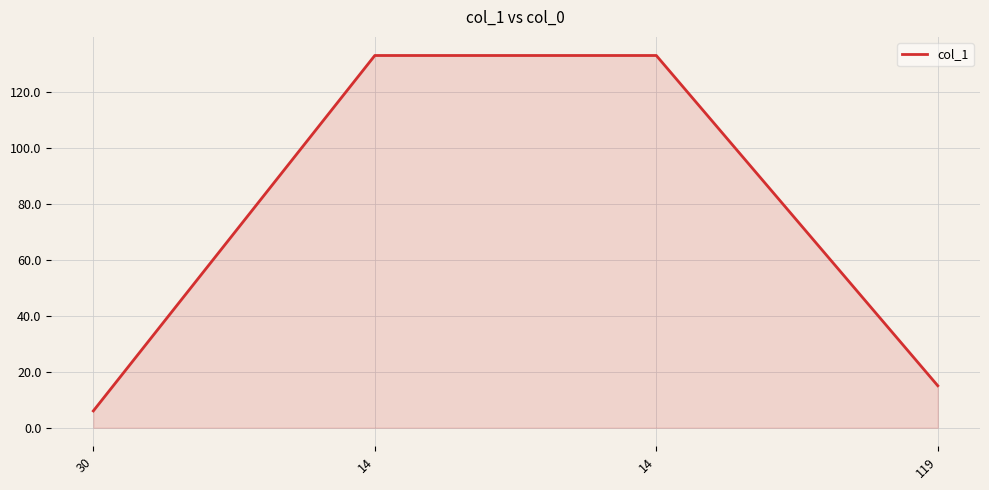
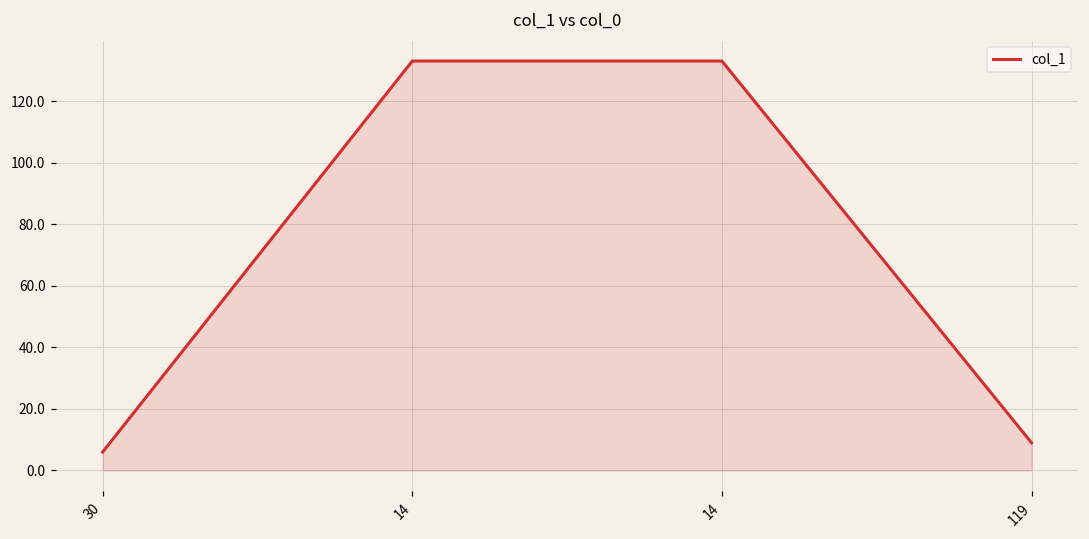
  {
    "30": 6,
-   "119": 15
+   "119": 9
  }
